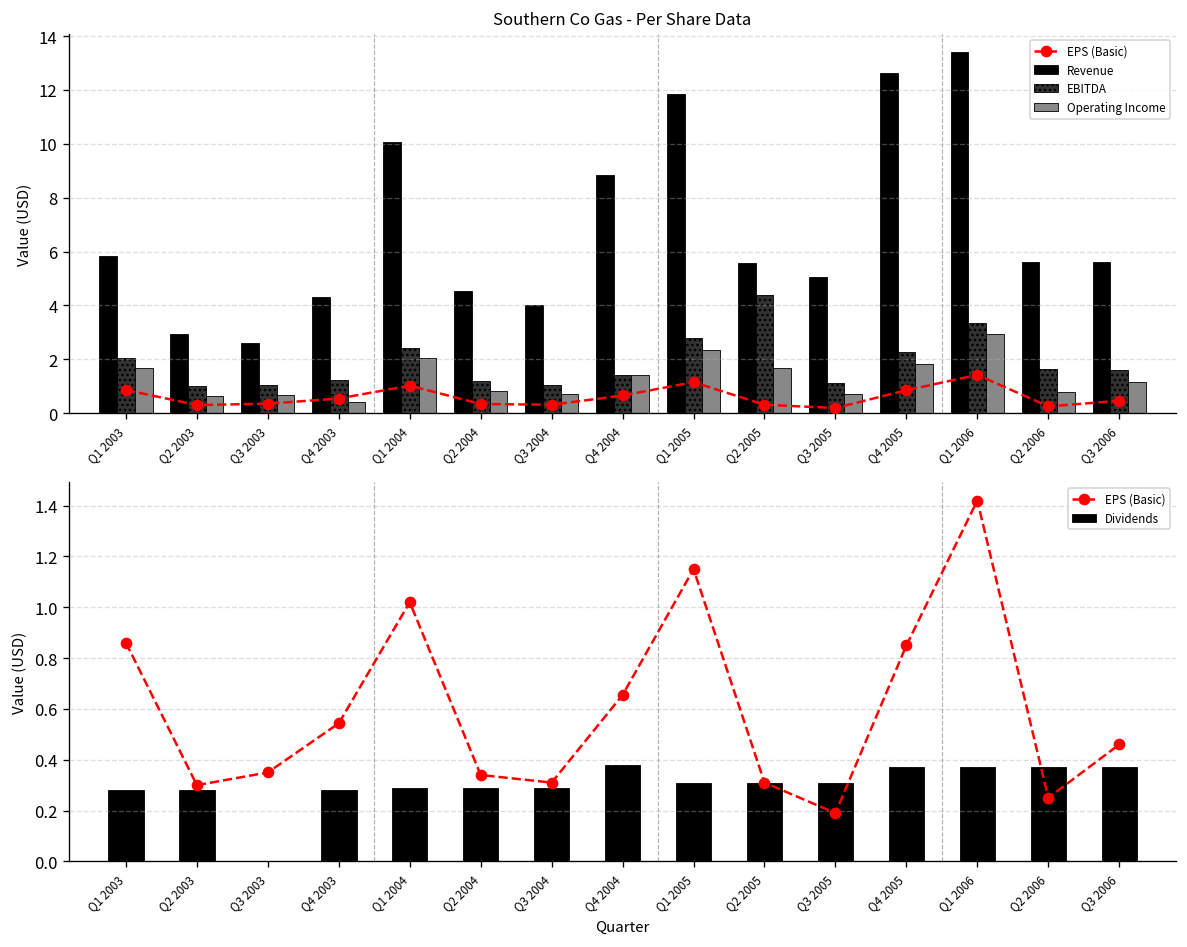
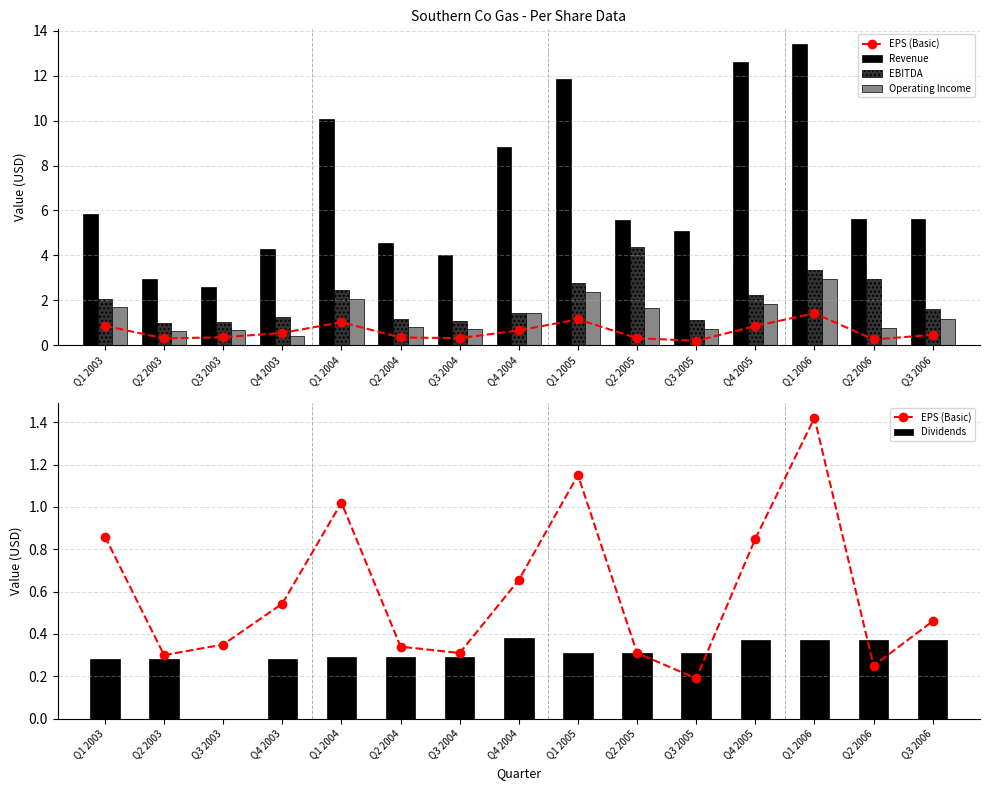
  {
    "Southern Co Gas - Per Share Data": {
      "Revenue": {
        "Q1 2003": 5.8,
        "Q2 2003": 2.9,
        "Q3 2003": 2.6,
        "Q4 2003": 4.3,
        "Q1 2004": 10.1,
        "Q2 2004": 4.5,
        "Q3 2004": 4.0,
        "Q4 2004": 8.8,
        "Q1 2005": 11.9,
        "Q2 2005": 5.6,
        "Q3 2005": 5.1,
        "Q4 2005": 12.6,
        "Q1 2006": 13.4,
        "Q2 2006": 5.6,
        "Q3 2006": 5.6
      },
      "EPS (Basic)": {
        "Q1 2003": 0.9,
        "Q2 2003": 0.3,
        "Q3 2003": 0.4,
        "Q4 2003": 0.5,
        "Q1 2004": 1.0,
        "Q2 2004": 0.3,
        "Q3 2004": 0.3,
        "Q4 2004": 0.7,
        "Q1 2005": 1.2,
        "Q2 2005": 0.3,
        "Q3 2005": 0.2,
        "Q4 2005": 0.9,
        "Q1 2006": 1.4,
        "Q2 2006": 0.3,
        "Q3 2006": 0.5
      },
      "EBITDA": {
        "Q1 2003": 2.1,
        "Q2 2003": 1.0,
        "Q3 2003": 1.0,
        "Q4 2003": 1.2,
        "Q1 2004": 2.4,
        "Q2 2004": 1.2,
        "Q3 2004": 1.1,
        "Q4 2004": 1.4,
        "Q1 2005": 2.8,
        "Q2 2005": 4.4,
        "Q3 2005": 1.1,
        "Q4 2005": 2.3,
        "Q1 2006": 3.4,
-       "Q2 2006": 1.6,
+       "Q2 2006": 3.0,
        "Q3 2006": 1.6
      },
      "Operating Income": {
        "Q1 2003": 1.7,
        "Q2 2003": 0.6,
        "Q3 2003": 0.7,
        "Q4 2003": 0.4,
        "Q1 2004": 2.1,
        "Q2 2004": 0.8,
        "Q3 2004": 0.7,
        "Q4 2004": 1.4,
        "Q1 2005": 2.4,
        "Q2 2005": 1.7,
        "Q3 2005": 0.7,
        "Q4 2005": 1.8,
        "Q1 2006": 2.9,
        "Q2 2006": 0.8,
        "Q3 2006": 1.2
      }
    }
  }
